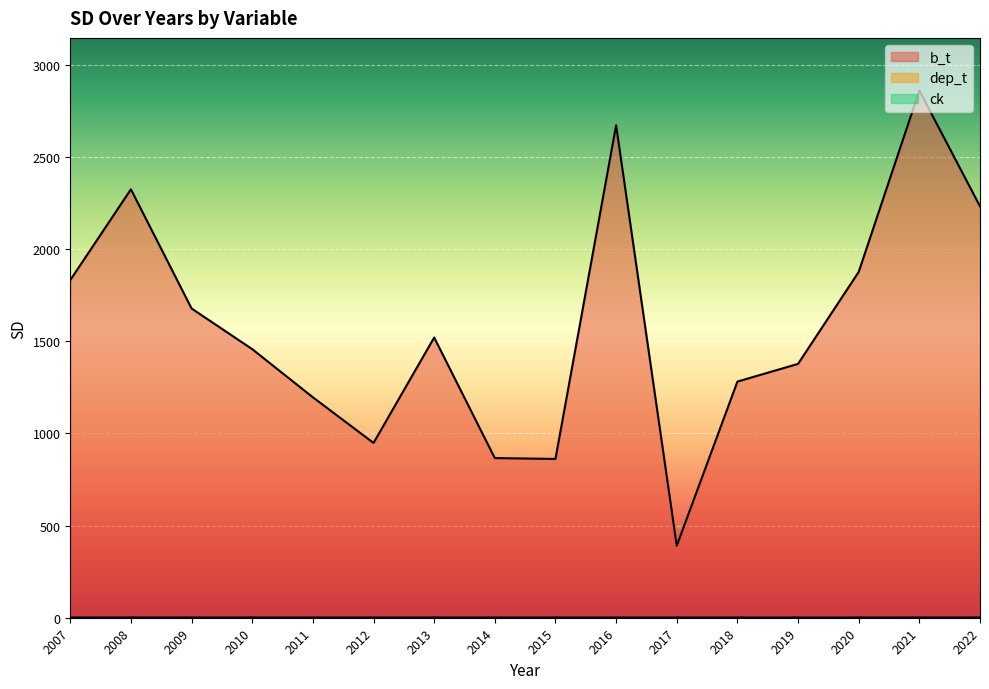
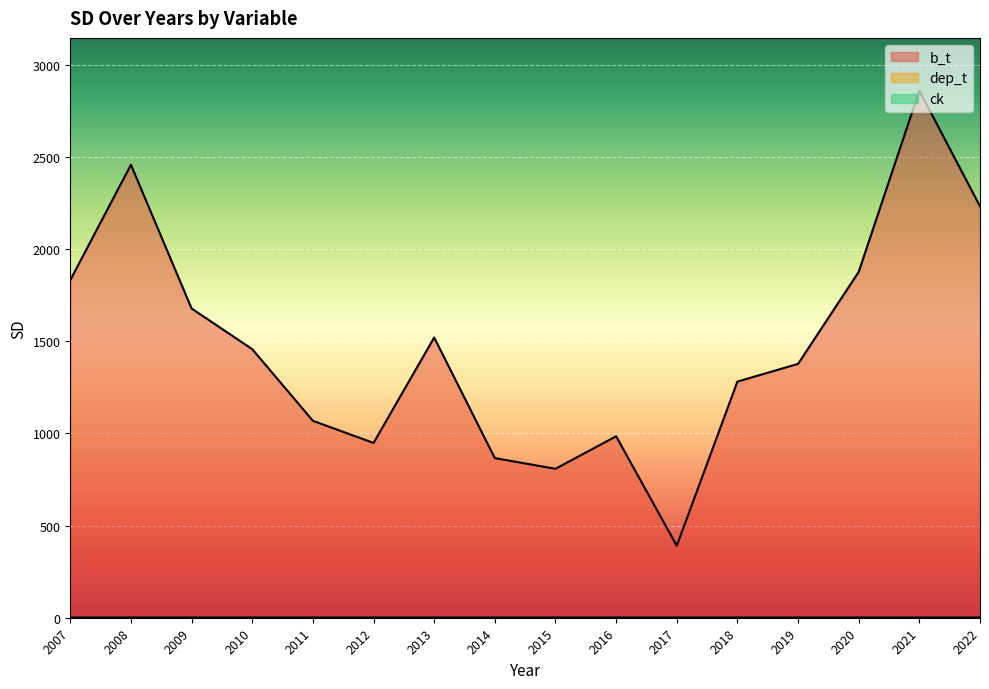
  {
    "b_t": {
      "2007": 1830,
-     "2008": 2320,
+     "2008": 2460,
      "2009": 1680,
      "2010": 1460,
-     "2011": 1200,
+     "2011": 1070,
      "2012": 950,
      "2013": 1520,
      "2014": 870,
-     "2015": 860,
-     "2016": 2670,
+     "2015": 810,
+     "2016": 980,
      "2017": 390,
      "2018": 1280,
      "2019": 1380,
      "2020": 1880,
      "2022": 2230
    },
    "ck": {
      "2007": 0,
      "2008": 0,
      "2009": 0,
      "2010": 0,
      "2011": 0,
      "2012": 0,
      "2013": 0,
      "2014": 0,
      "2015": 0,
      "2016": 0,
      "2017": 0,
      "2018": 0,
      "2019": 0,
      "2020": 0,
      "2021": 0,
      "2022": 0
    }
  }
